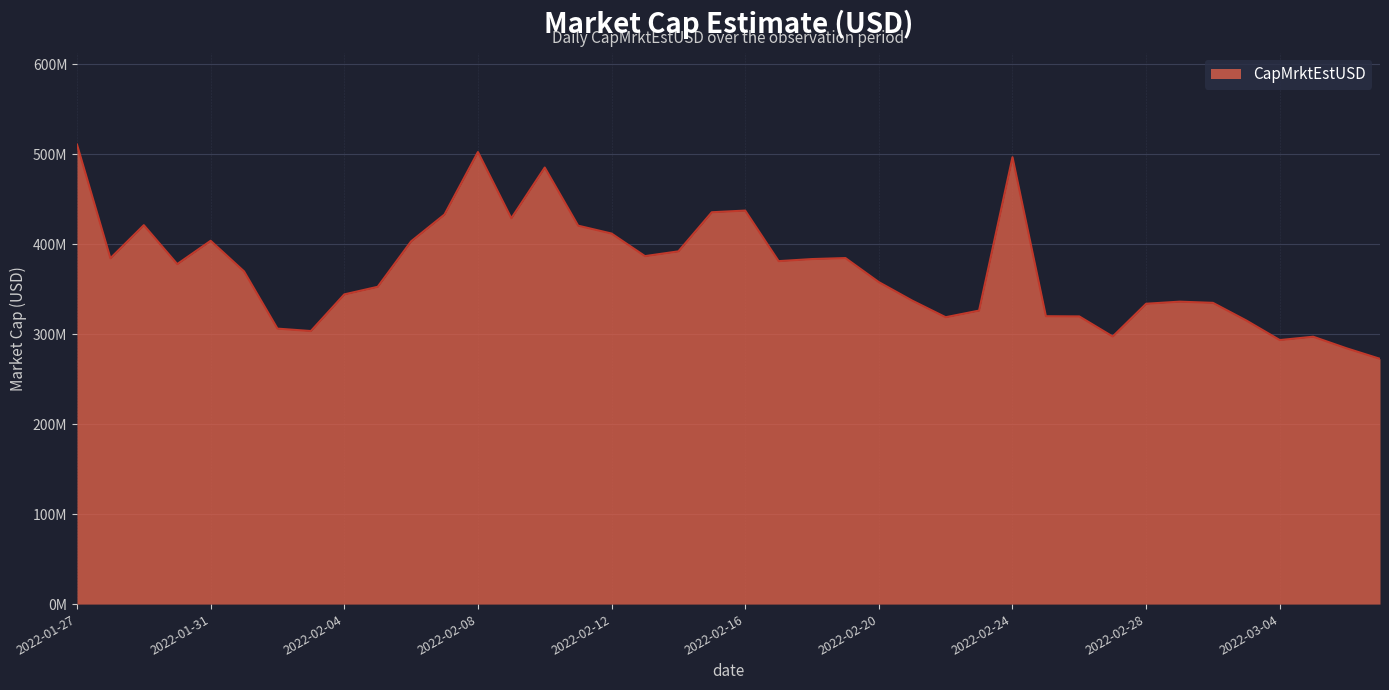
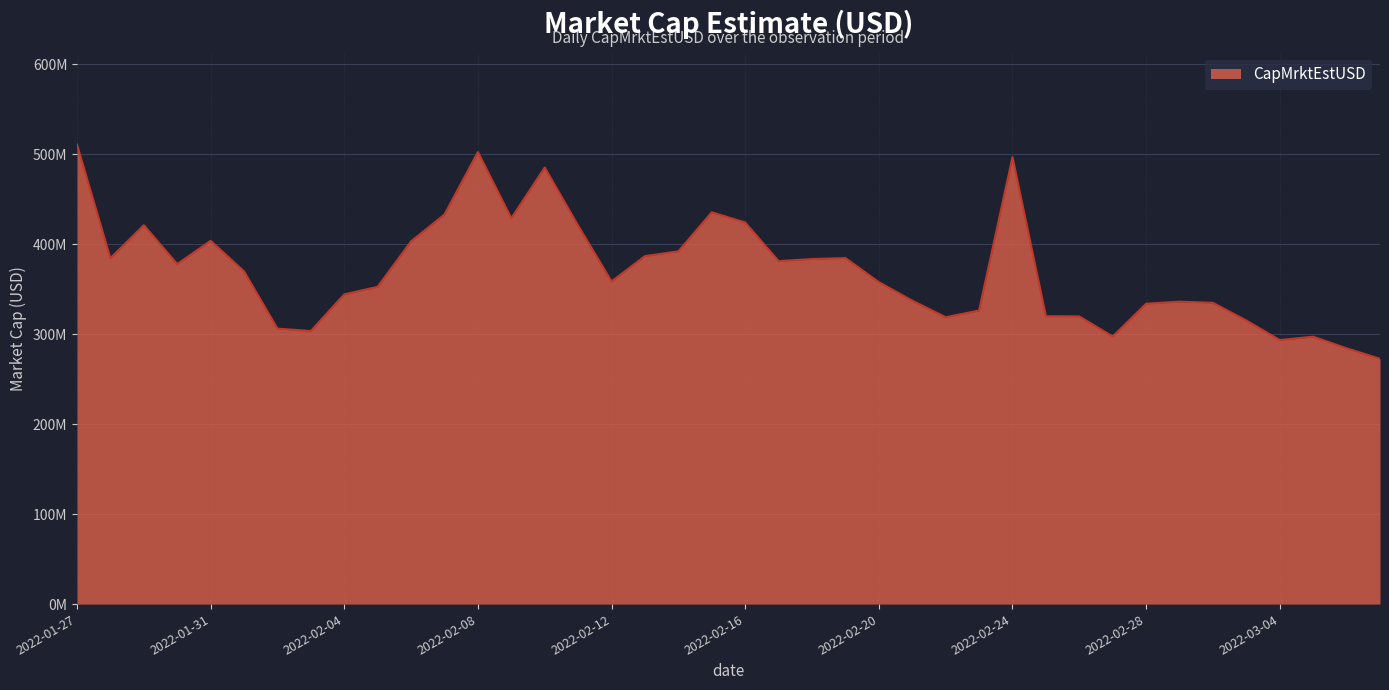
  {
    "2022-01-27": 510000000,
    "2022-01-31": 400000000,
    "2022-02-04": 340000000,
    "2022-02-08": 500000000,
-   "2022-02-12": 410000000,
-   "2022-02-16": 440000000,
+   "2022-02-12": 360000000,
+   "2022-02-16": 420000000,
    "2022-02-20": 360000000,
    "2022-02-24": 500000000,
    "2022-02-28": 330000000,
    "2022-03-04": 290000000
  }
